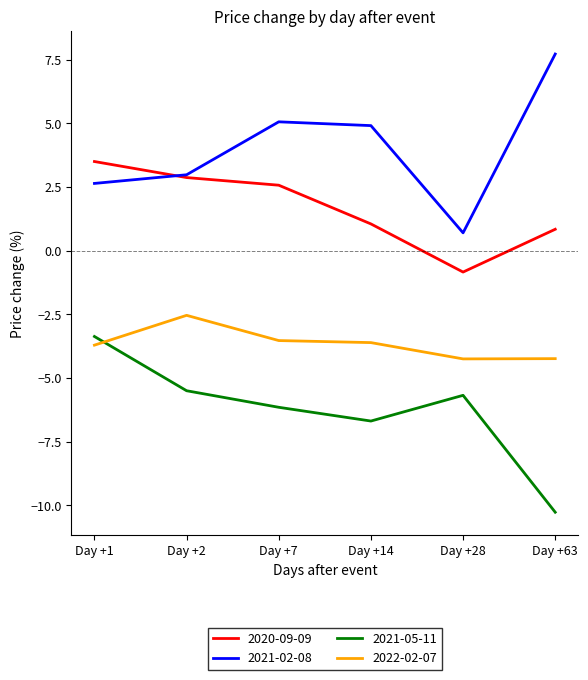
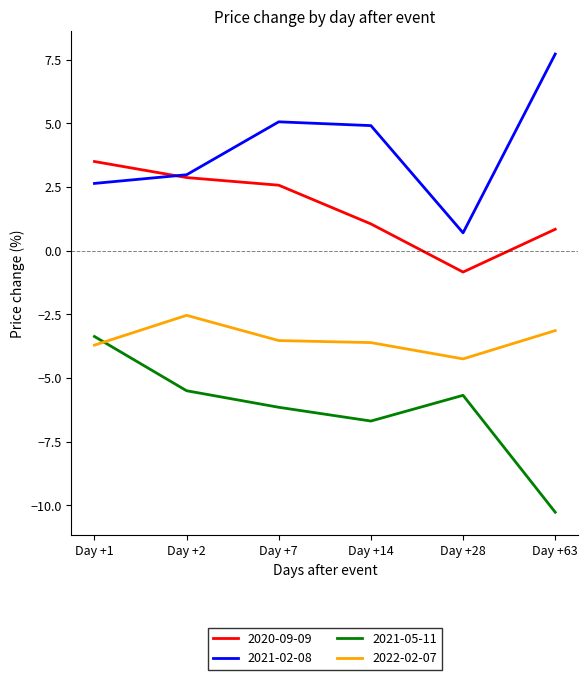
  {
    "2020-09-09": {
      "Day +1": 3.5,
      "Day +2": 2.9,
      "Day +7": 2.6,
      "Day +14": 1.1,
      "Day +28": -0.8,
      "Day +63": 0.8
    },
    "2021-02-08": {
      "Day +1": 2.6,
      "Day +2": 3.0,
      "Day +7": 5.1,
      "Day +14": 4.9,
      "Day +28": 0.7,
      "Day +63": 7.7
    },
    "2021-05-11": {
      "Day +1": -3.4,
      "Day +2": -5.5,
      "Day +7": -6.1,
      "Day +14": -6.7,
      "Day +28": -5.7,
      "Day +63": -10.3
    },
    "2022-02-07": {
      "Day +1": -3.7,
      "Day +2": -2.5,
      "Day +7": -3.5,
      "Day +14": -3.6,
      "Day +28": -4.3,
-     "Day +63": -4.2
+     "Day +63": -3.1
    }
  }
